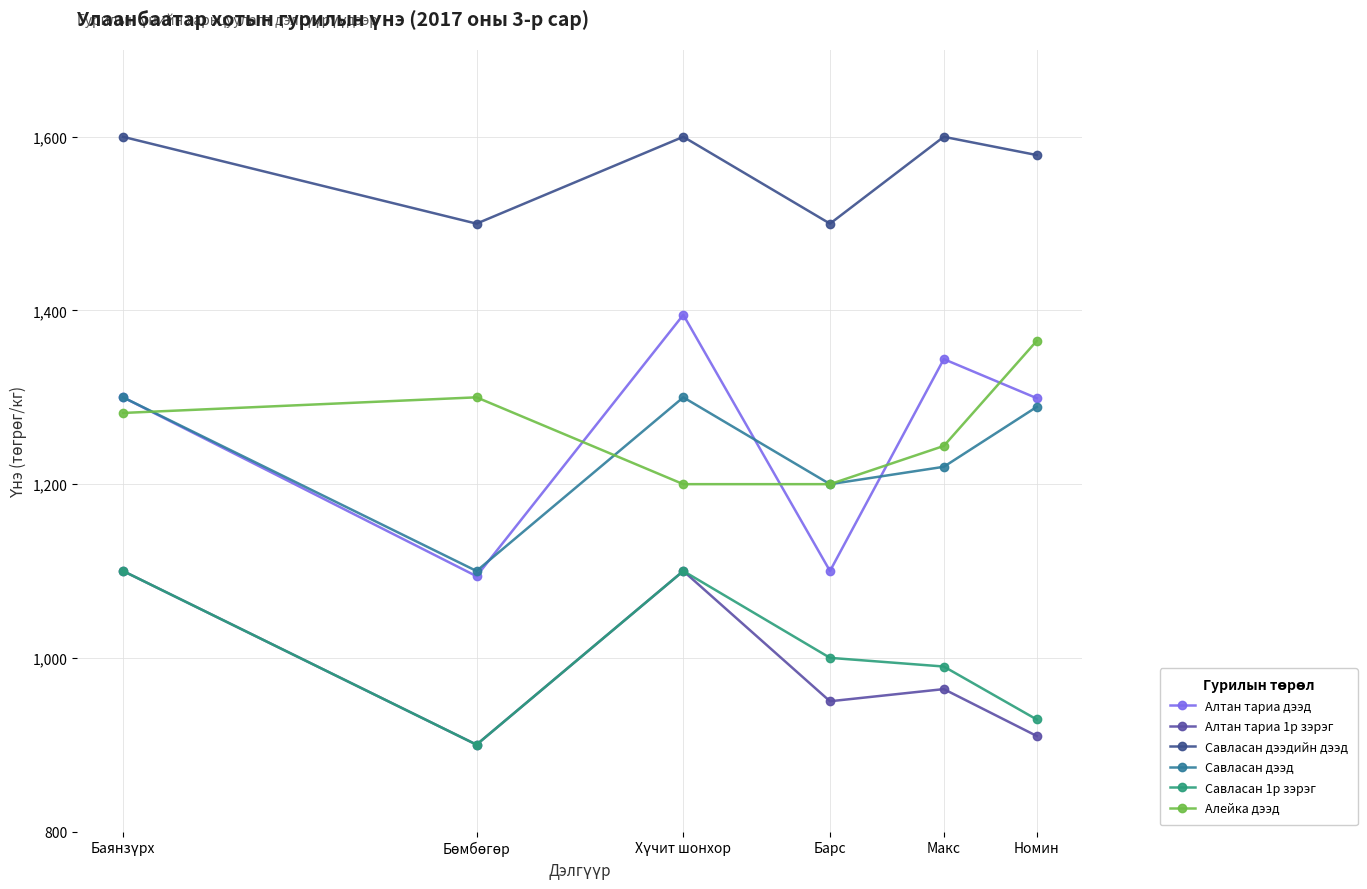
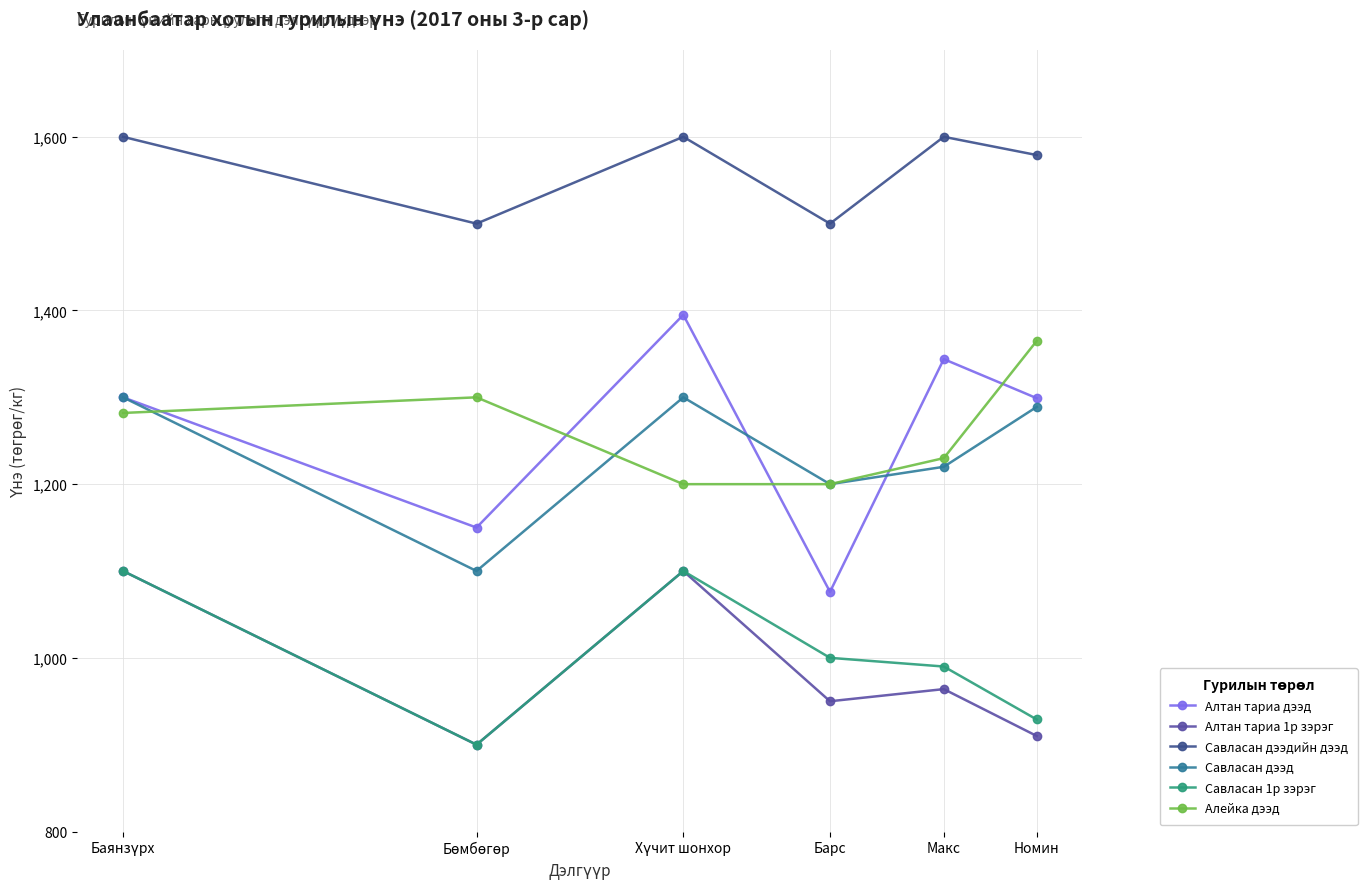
  {
    "Алтан тариа дээд": {
-     "Бөмбөгөр": "1,090",
+     "Бөмбөгөр": "1,150",
      "Хүчит шонхор": "1,400",
-     "Барс": "1,100",
+     "Барс": "1,080",
      "Макс": "1,340",
      "Номин": "1,300"
    },
    "Алейка дээд": {
      "Баянзүрх": "1,280",
      "Бөмбөгөр": "1,300",
      "Хүчит шонхор": "1,200",
-     "Макс": "1,240",
+     "Макс": "1,230",
      "Номин": "1,370"
    }
  }
